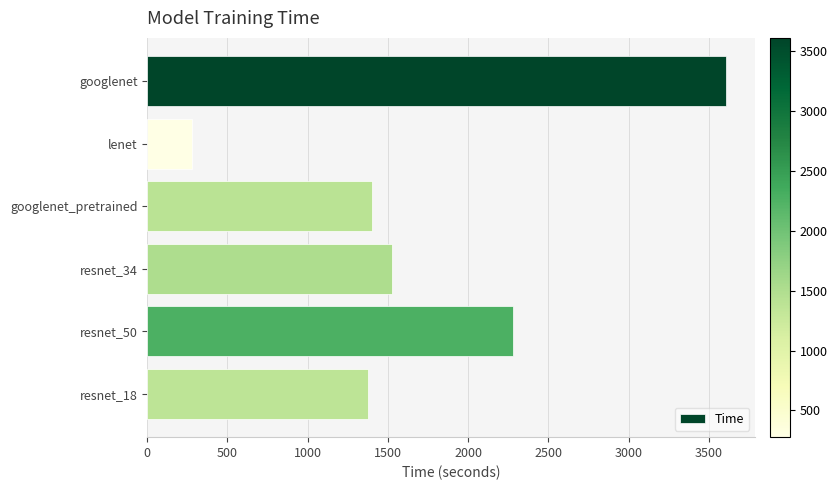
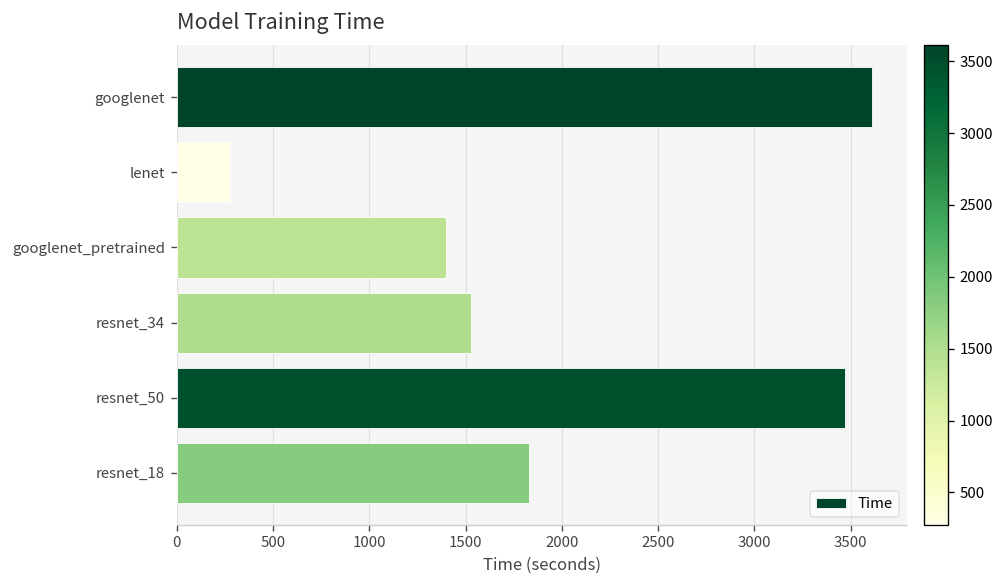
  {
    "googlenet": 3610,
    "lenet": 280,
    "googlenet_pretrained": 1400,
    "resnet_34": 1530,
-   "resnet_50": 2280,
-   "resnet_18": 1380
+   "resnet_50": 3470,
+   "resnet_18": 1830
  }
